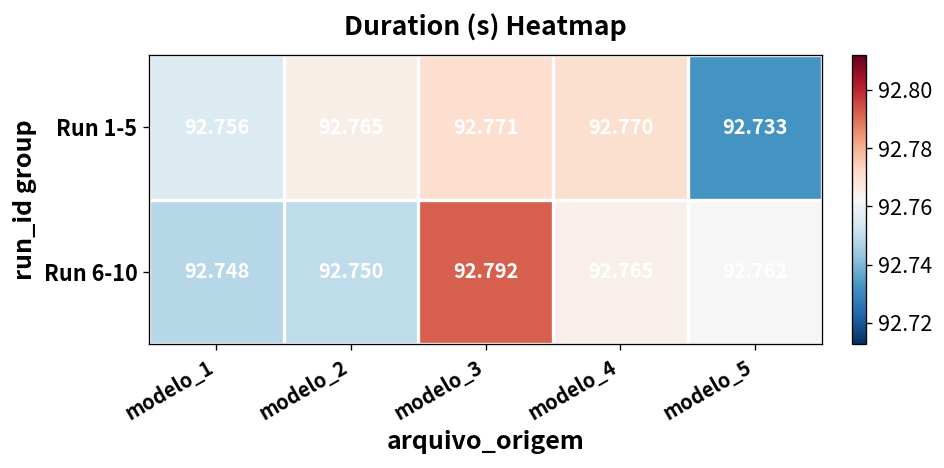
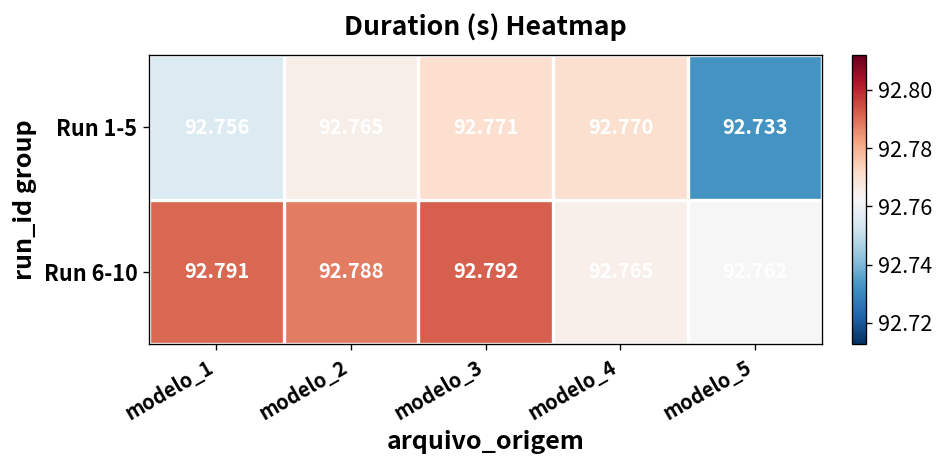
  {
    "Run 1-5": {
      "modelo_3": 92.771,
      "modelo_5": 92.733
    },
    "Run 6-10": {
-     "modelo_1": 92.748,
-     "modelo_2": 92.750,
+     "modelo_1": 92.791,
+     "modelo_2": 92.788,
      "modelo_3": 92.792
    }
  }
